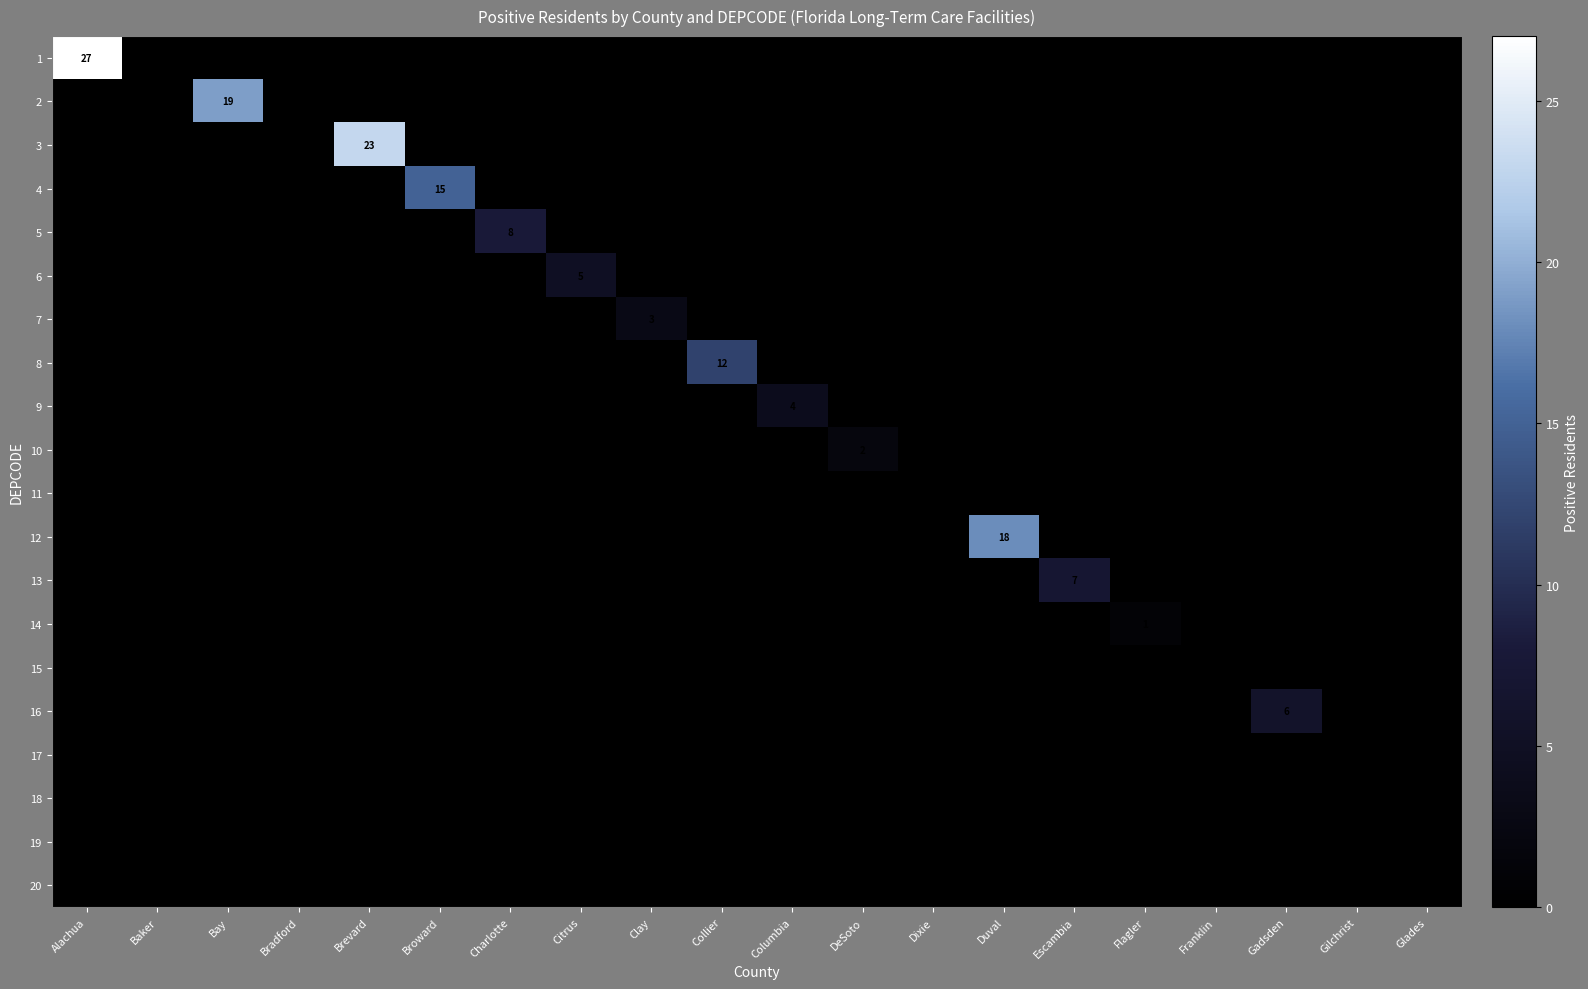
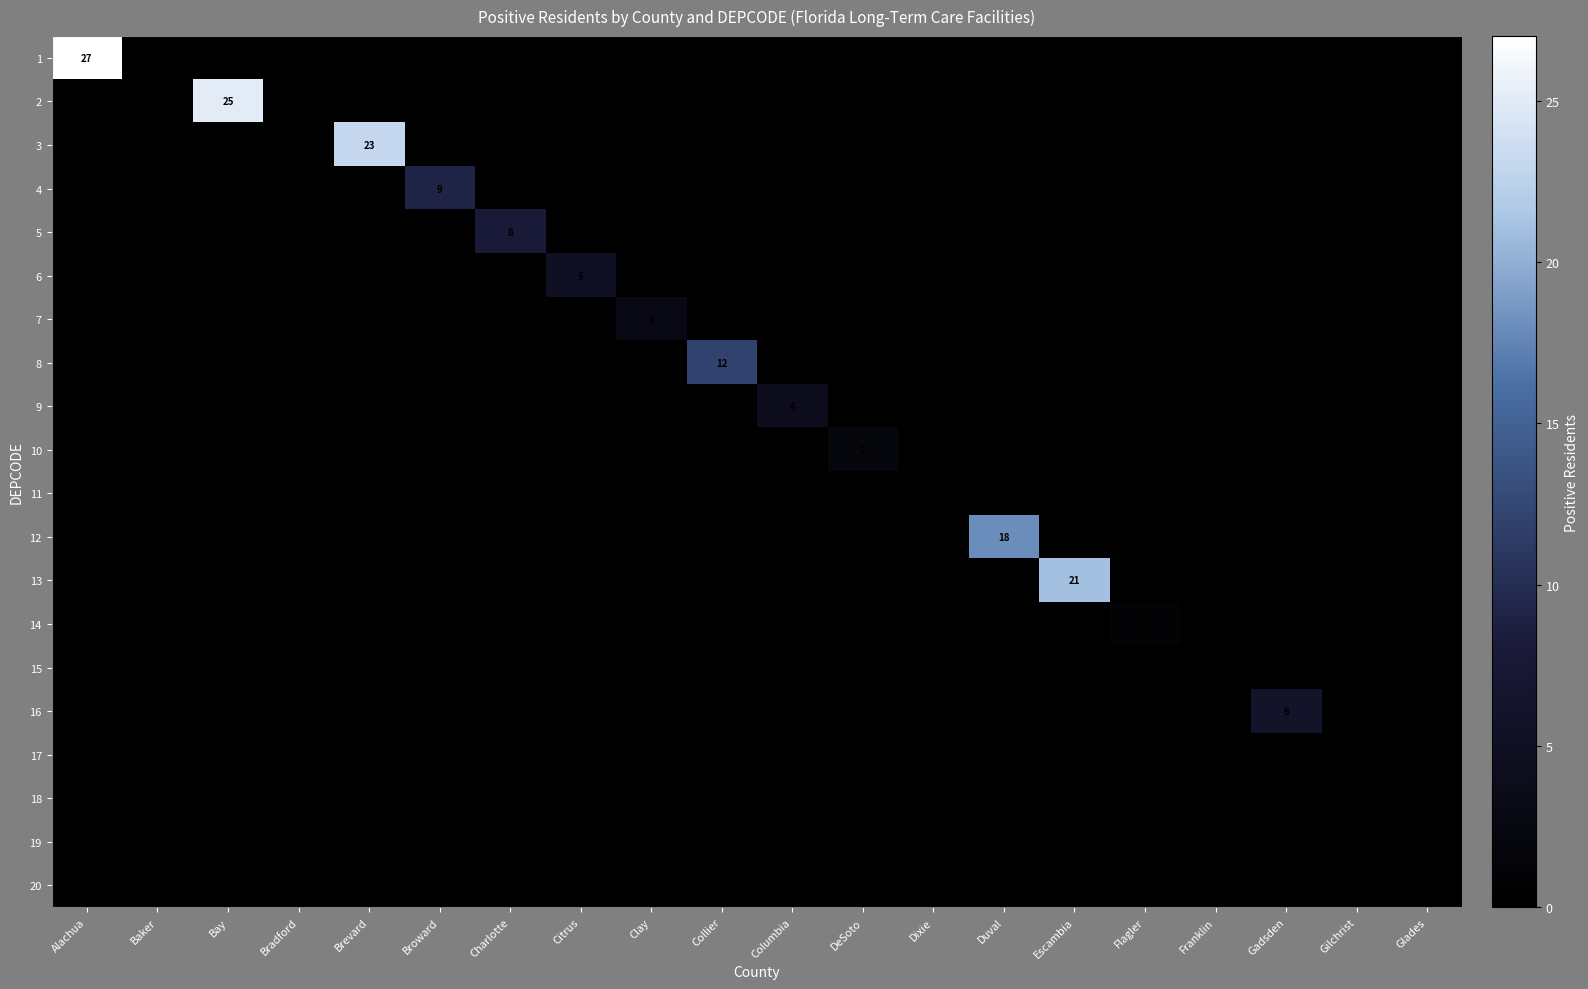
  {
    "1": {
      "Alachua": 27
    },
    "2": {
-     "Bay": 19
+     "Bay": 25
    },
    "3": {
      "Brevard": 23
    },
    "4": {
-     "Broward": 15
+     "Broward": 9
    },
    "5": {
      "Charlotte": 8
    },
    "8": {
      "Collier": 12
    },
    "12": {
      "Duval": 18
    },
    "13": {
-     "Escambia": 7
+     "Escambia": 21
    }
  }
